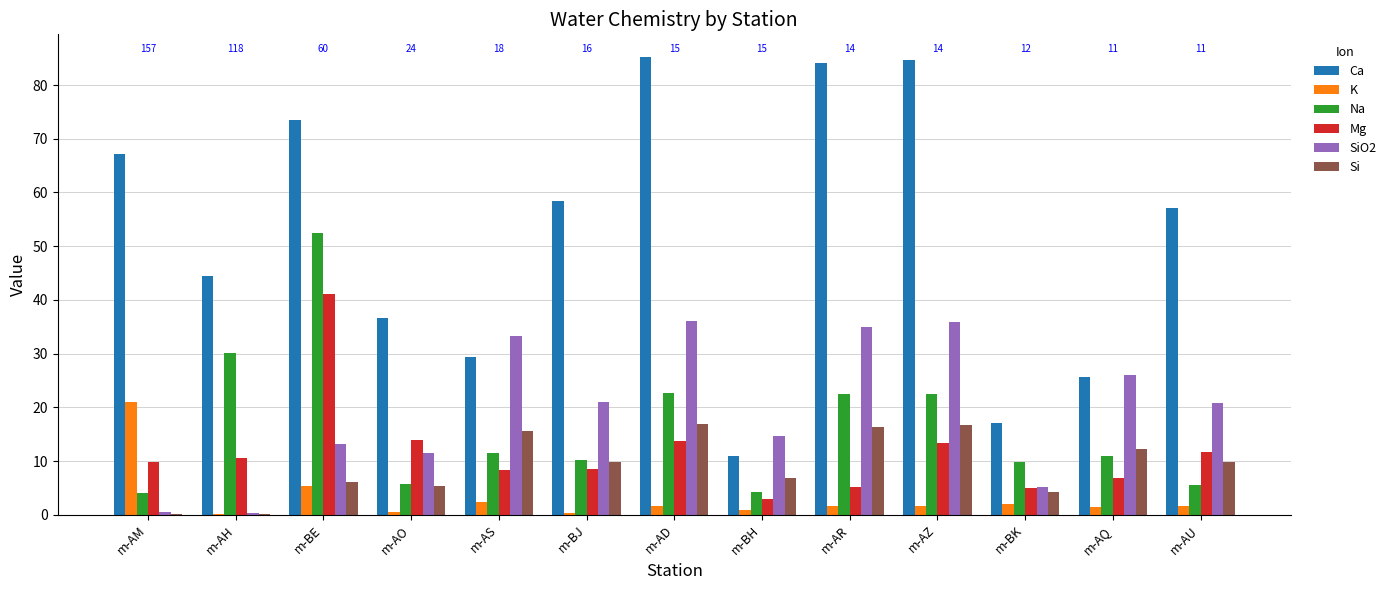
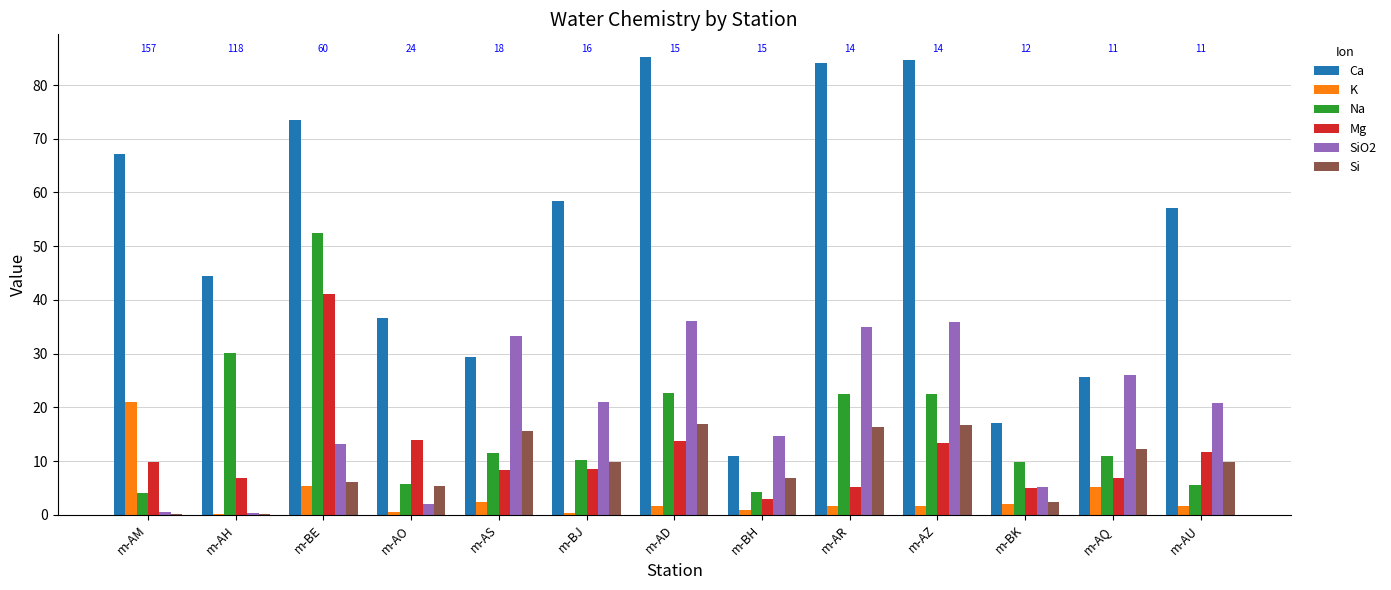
  {
    "Ca": {
      "m-AM": 67,
      "m-AH": 45,
      "m-BE": 74,
      "m-AO": 37,
      "m-AS": 29,
      "m-BJ": 58,
      "m-BH": 11,
      "m-BK": 17,
      "m-AQ": 26,
      "m-AU": 57
    },
    "K": {
      "m-AM": 21,
      "m-BE": 5,
      "m-AO": 1,
      "m-AS": 2,
      "m-AD": 2,
      "m-BH": 1,
      "m-AR": 2,
      "m-AZ": 2,
      "m-BK": 2,
-     "m-AQ": 1,
+     "m-AQ": 5,
      "m-AU": 2
    },
    "Na": {
      "m-AM": 4,
      "m-AH": 30,
      "m-BE": 52,
      "m-AO": 6,
      "m-AS": 12,
      "m-BJ": 10,
      "m-AD": 23,
      "m-BH": 4,
      "m-AR": 22,
      "m-AZ": 22,
      "m-BK": 10,
      "m-AQ": 11,
      "m-AU": 6
    },
    "Mg": {
      "m-AM": 10,
-     "m-AH": 11,
+     "m-AH": 7,
      "m-BE": 41,
      "m-AO": 14,
      "m-AS": 8,
      "m-BJ": 8,
      "m-AD": 14,
      "m-BH": 3,
      "m-AR": 5,
      "m-AZ": 13,
      "m-BK": 5,
      "m-AQ": 7,
      "m-AU": 12
    },
    "SiO2": {
      "m-BE": 13,
-     "m-AO": 11,
+     "m-AO": 2,
      "m-AS": 33,
      "m-BJ": 21,
      "m-AD": 36,
      "m-BH": 15,
      "m-AR": 35,
      "m-AZ": 36,
      "m-BK": 5,
      "m-AQ": 26,
      "m-AU": 21
    },
    "Si": {
      "m-BE": 6,
      "m-AO": 5,
      "m-AS": 16,
      "m-BJ": 10,
      "m-AD": 17,
      "m-BH": 7,
      "m-AR": 16,
      "m-AZ": 17,
-     "m-BK": 4,
+     "m-BK": 2,
      "m-AQ": 12,
      "m-AU": 10
    }
  }
